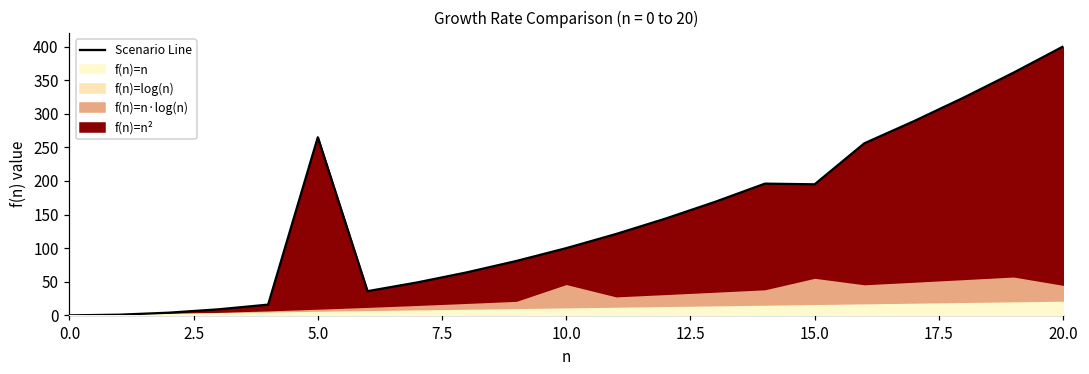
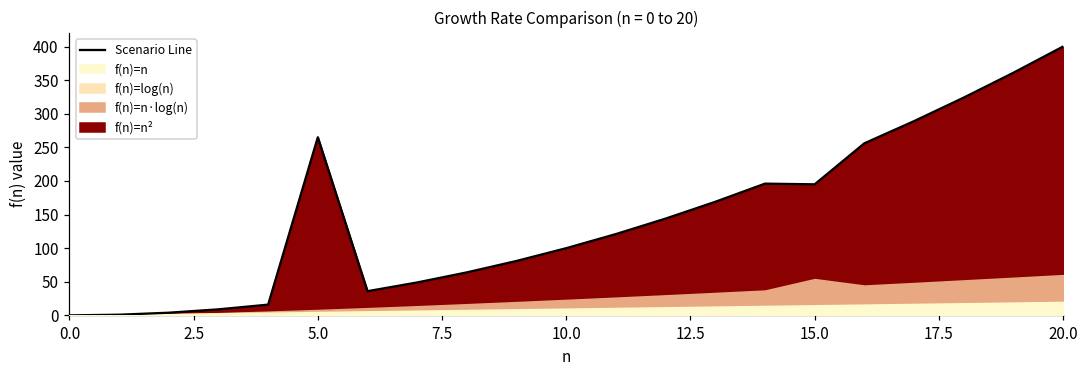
  {
    "f(n)=n²": {
      "5.0": 270,
      "10.0": 100,
      "15.0": 200,
      "20.0": 400
    },
    "f(n)=n·log(n)": {
-     "10.0": 40,
+     "10.0": 20,
      "15.0": 50,
-     "20.0": 40
+     "20.0": 60
    }
  }
